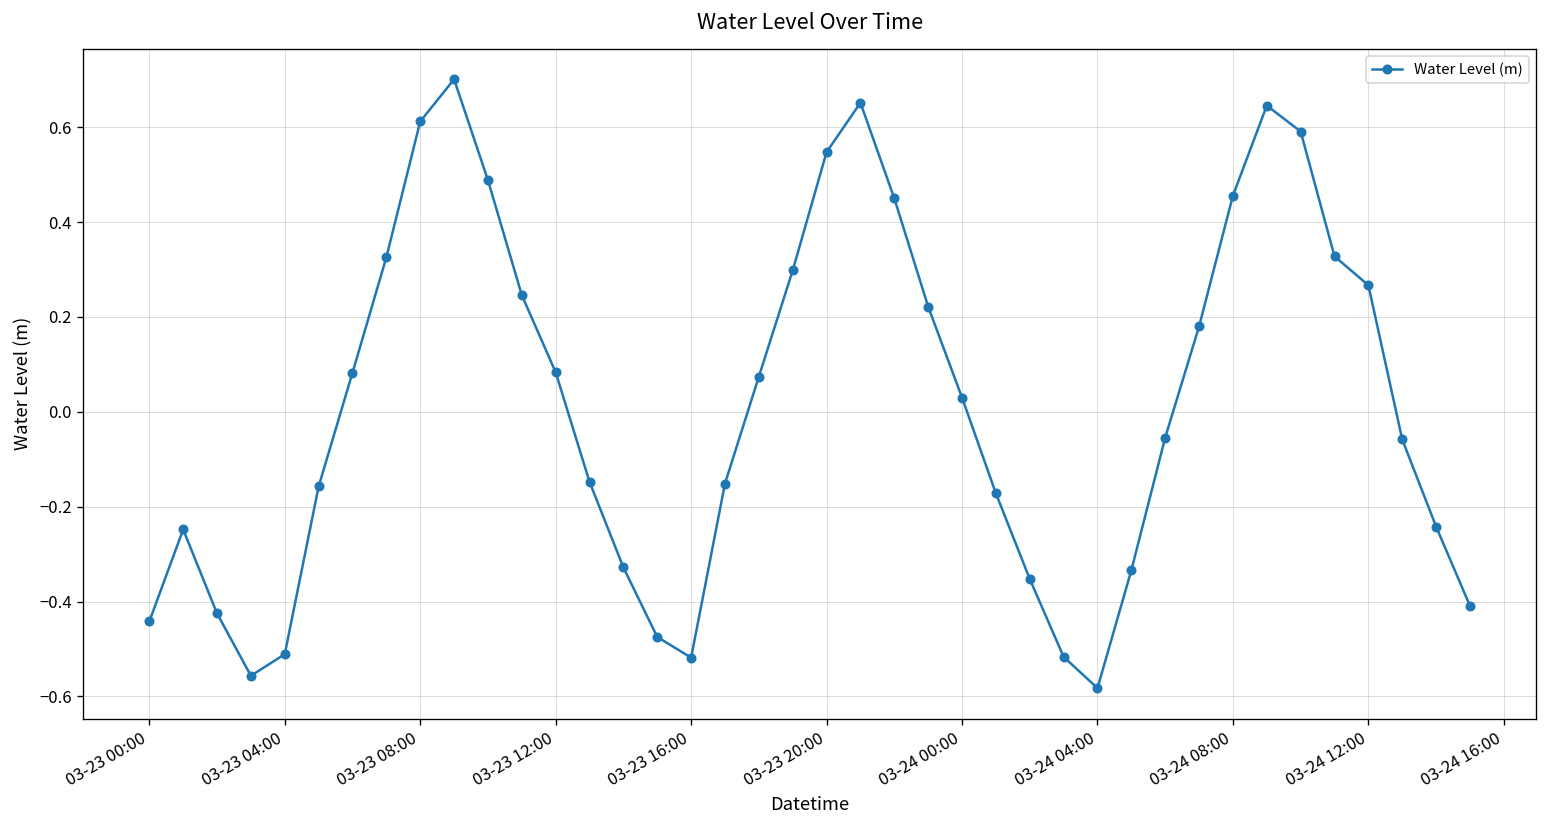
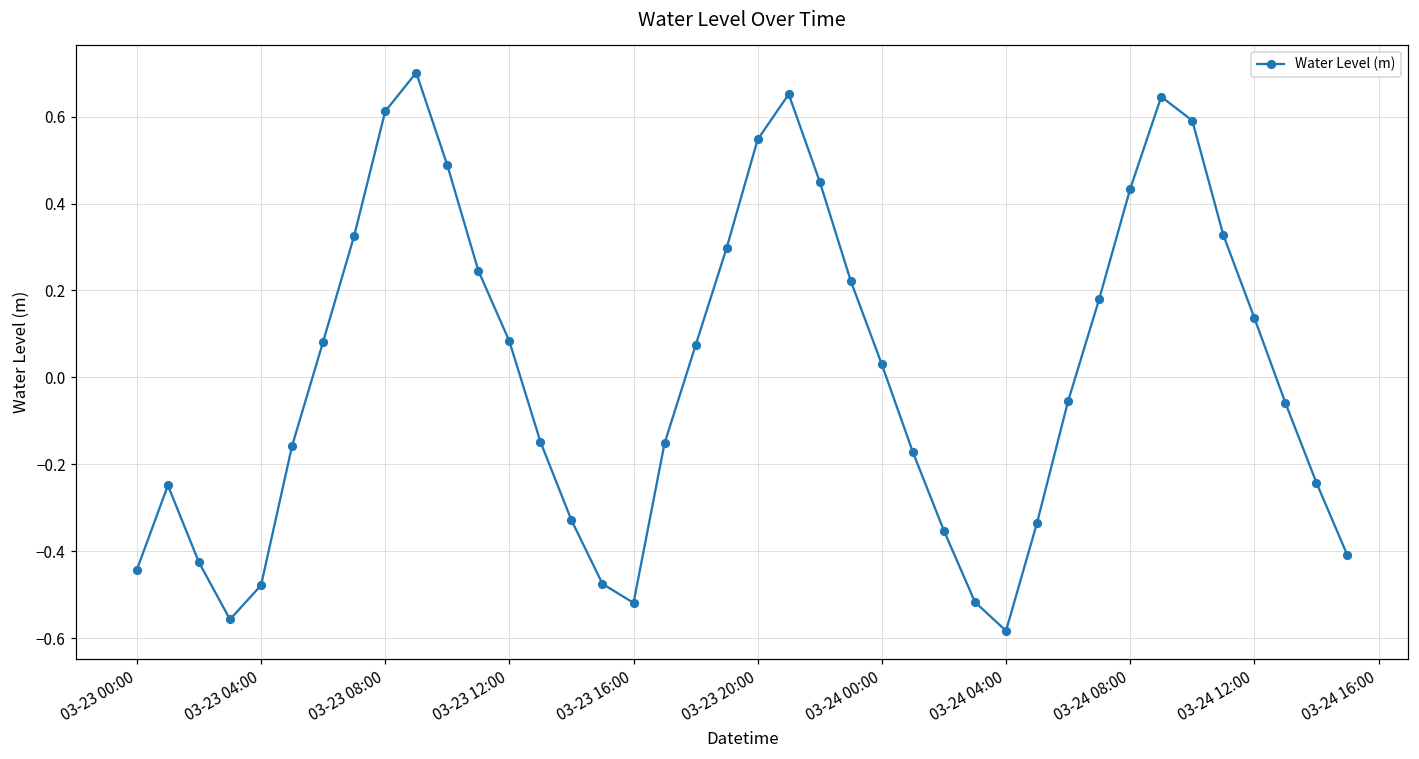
  {
    "03-23 00:00": -0.44,
-   "03-23 04:00": -0.51,
+   "03-23 04:00": -0.48,
    "03-23 08:00": 0.61,
    "03-23 12:00": 0.08,
    "03-23 16:00": -0.52,
    "03-23 20:00": 0.55,
    "03-24 00:00": 0.03,
    "03-24 04:00": -0.58,
-   "03-24 08:00": 0.46,
-   "03-24 12:00": 0.27
+   "03-24 08:00": 0.43,
+   "03-24 12:00": 0.14
  }
